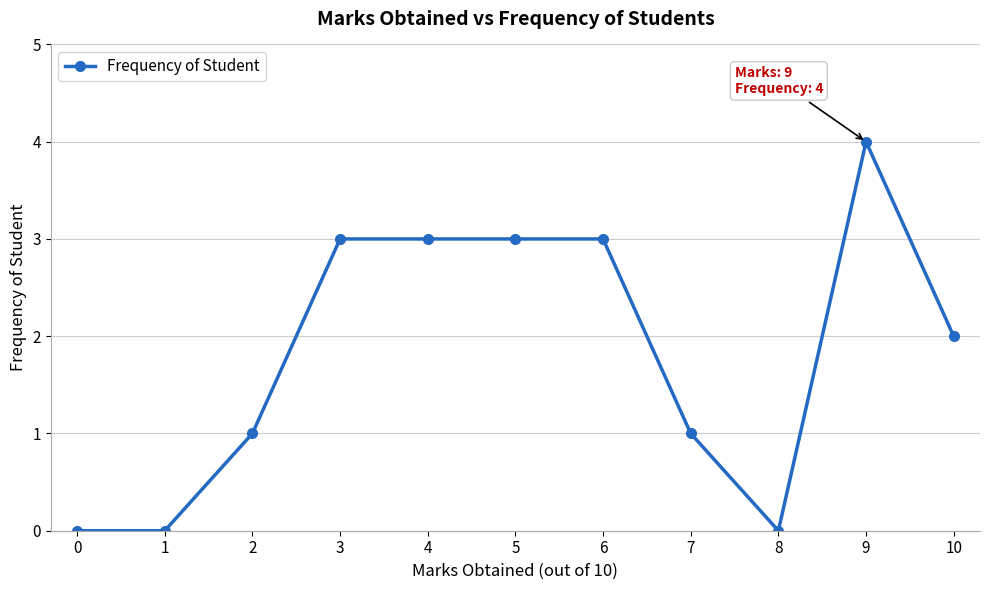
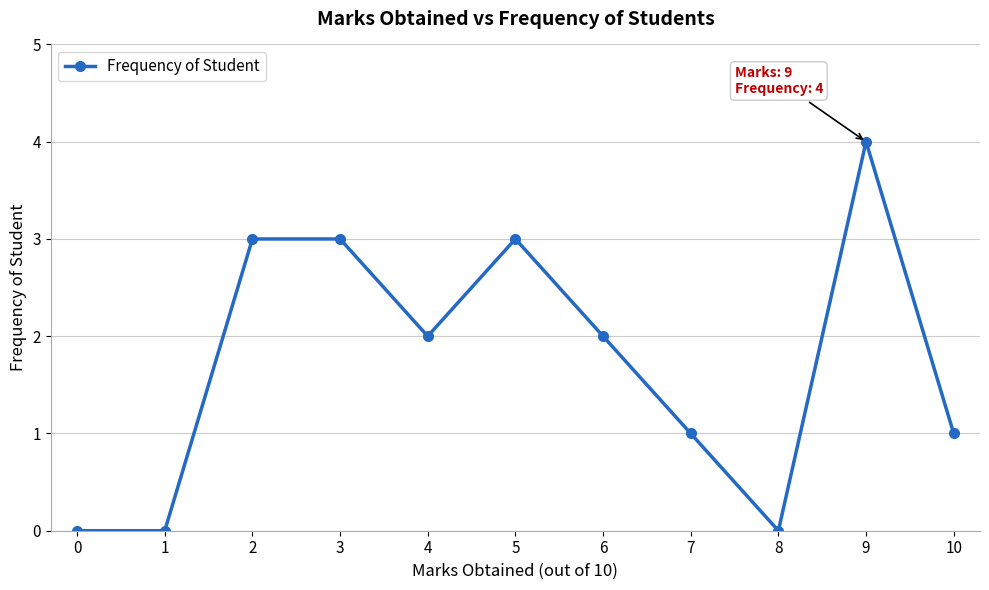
  {
    "0": 0,
    "1": 0,
-   "2": 1,
+   "2": 3,
    "3": 3,
-   "4": 3,
+   "4": 2,
    "5": 3,
-   "6": 3,
+   "6": 2,
    "7": 1,
    "8": 0,
-   "10": 2
+   "10": 1
  }
